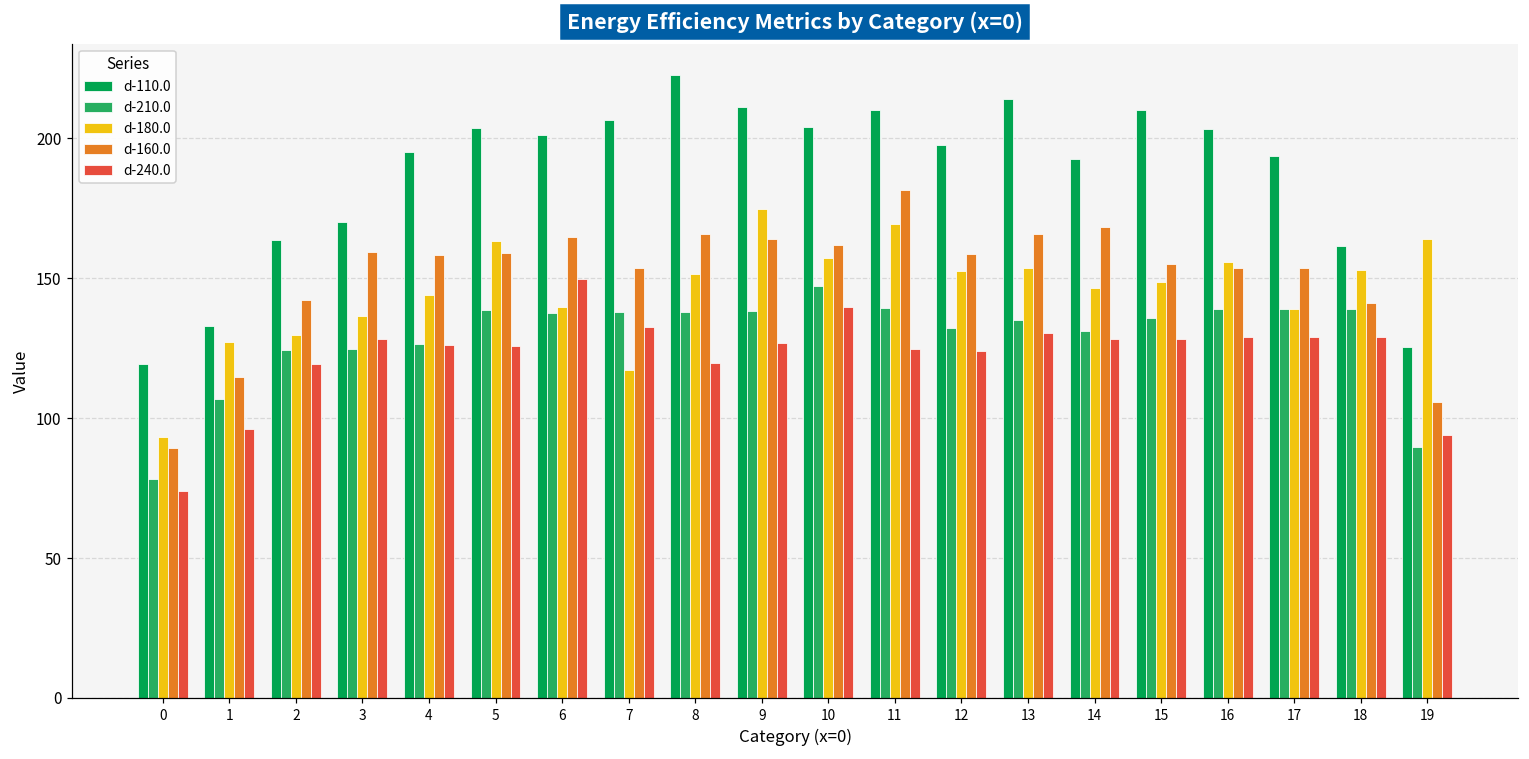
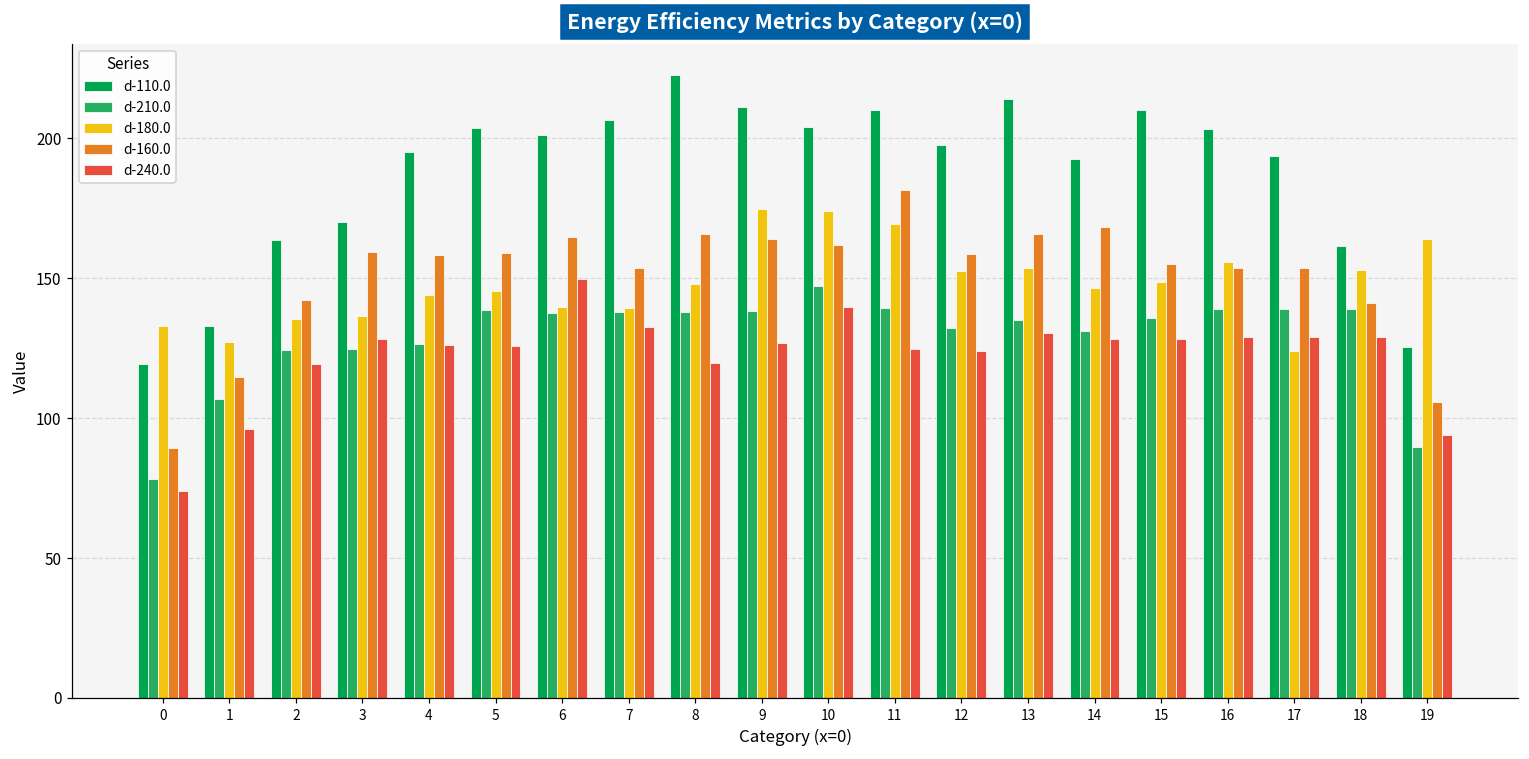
  {
    "d-180.0": {
-     "0": 93,
+     "0": 133,
      "1": 127,
-     "2": 130,
+     "2": 135,
      "3": 136,
      "4": 144,
-     "5": 163,
+     "5": 145,
      "6": 140,
-     "7": 117,
-     "8": 152,
+     "7": 139,
+     "8": 148,
      "9": 175,
-     "10": 157,
+     "10": 174,
      "11": 169,
      "12": 153,
      "13": 154,
      "14": 146,
      "15": 149,
      "16": 156,
-     "17": 139,
+     "17": 124,
      "18": 153,
      "19": 164
    }
  }
